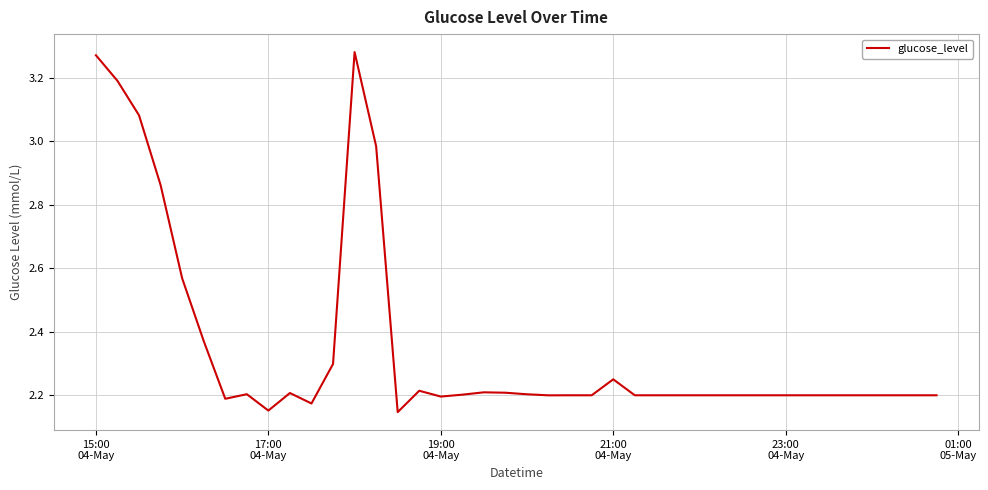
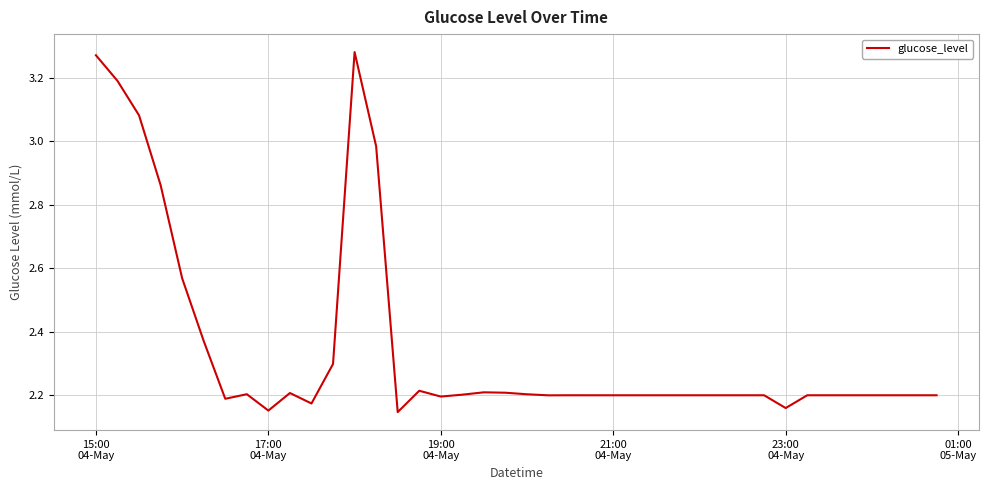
  {
    "15:00 04-May": 3.27,
    "17:00 04-May": 2.15,
    "19:00 04-May": 2.20,
-   "21:00 04-May": 2.25,
-   "23:00 04-May": 2.20
+   "21:00 04-May": 2.20,
+   "23:00 04-May": 2.16
  }
